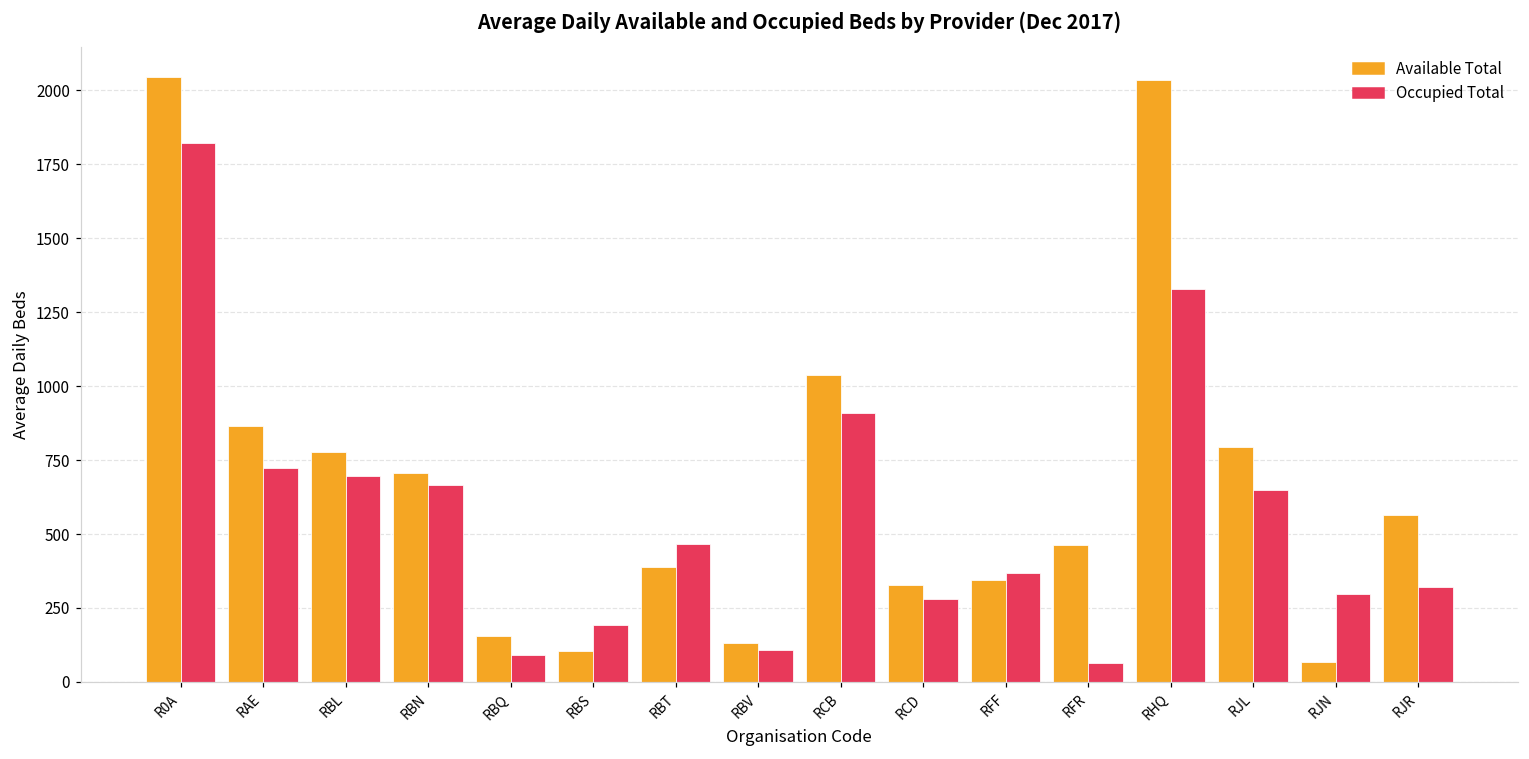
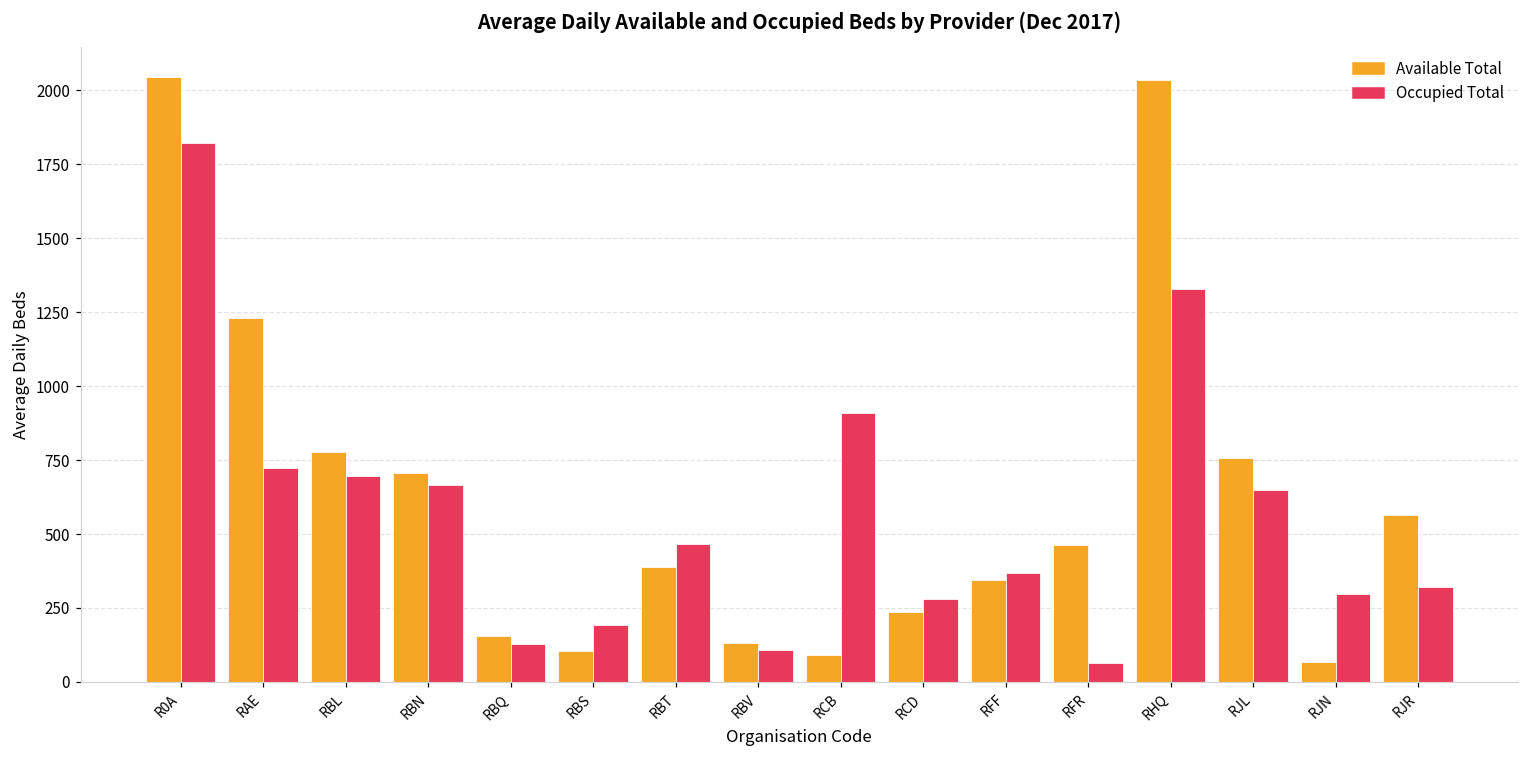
  {
    "Available Total": {
      "R0A": 2040,
-     "RAE": 870,
+     "RAE": 1230,
      "RBL": 780,
      "RBN": 710,
      "RBQ": 150,
      "RBS": 110,
      "RBT": 390,
      "RBV": 130,
-     "RCB": 1040,
-     "RCD": 330,
+     "RCB": 90,
+     "RCD": 240,
      "RFF": 340,
      "RFR": 460,
      "RHQ": 2030,
-     "RJL": 790,
+     "RJL": 760,
      "RJN": 70,
      "RJR": 560
    },
    "Occupied Total": {
      "R0A": 1820,
      "RAE": 720,
      "RBL": 700,
      "RBN": 670,
-     "RBQ": 90,
+     "RBQ": 130,
      "RBS": 190,
      "RBT": 470,
      "RBV": 110,
      "RCB": 910,
      "RCD": 280,
      "RFF": 370,
      "RFR": 60,
      "RHQ": 1330,
      "RJL": 650,
      "RJN": 300,
      "RJR": 320
    }
  }
